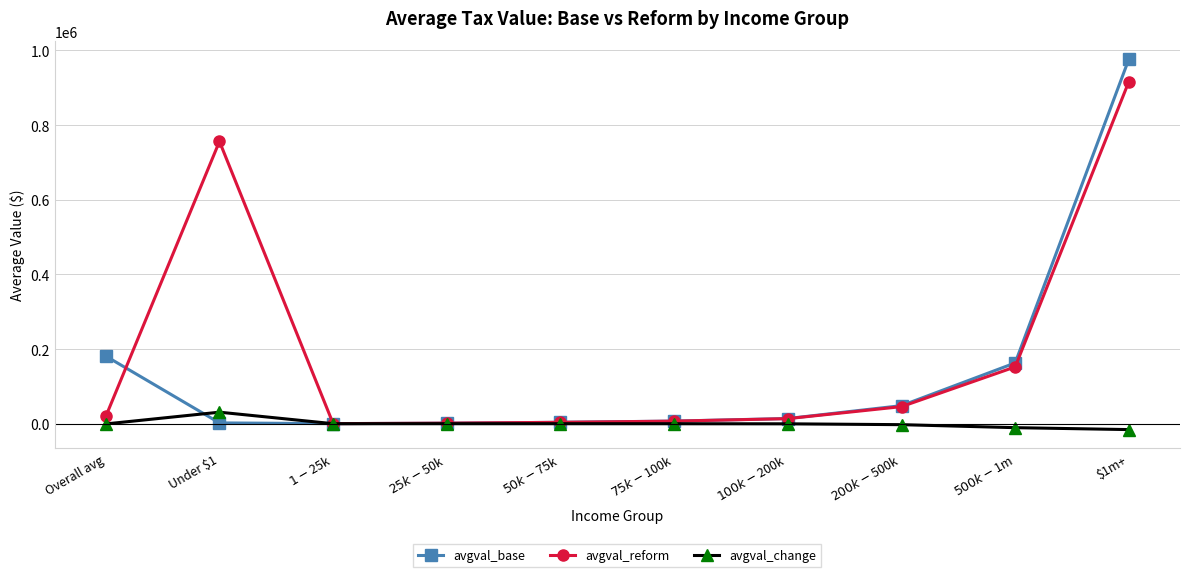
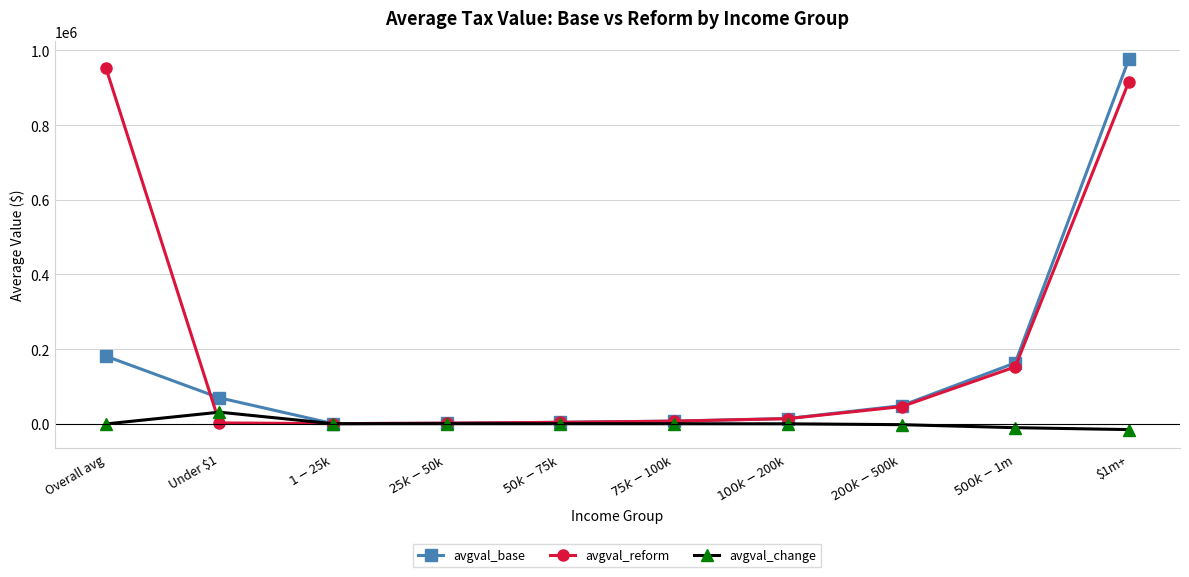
  {
    "avgval_base": {
      "Overall avg": 180000,
-     "Under $1": 0,
+     "Under $1": 70000,
      "$1m+": 980000
    },
    "avgval_reform": {
-     "Overall avg": 20000,
-     "Under $1": 760000,
+     "Overall avg": 950000,
+     "Under $1": 0,
      "$1m+": 920000
    },
    "avgval_change": {
      "Overall avg": 0,
      "Under $1": 30000,
      "$1m+": -20000
    }
  }
